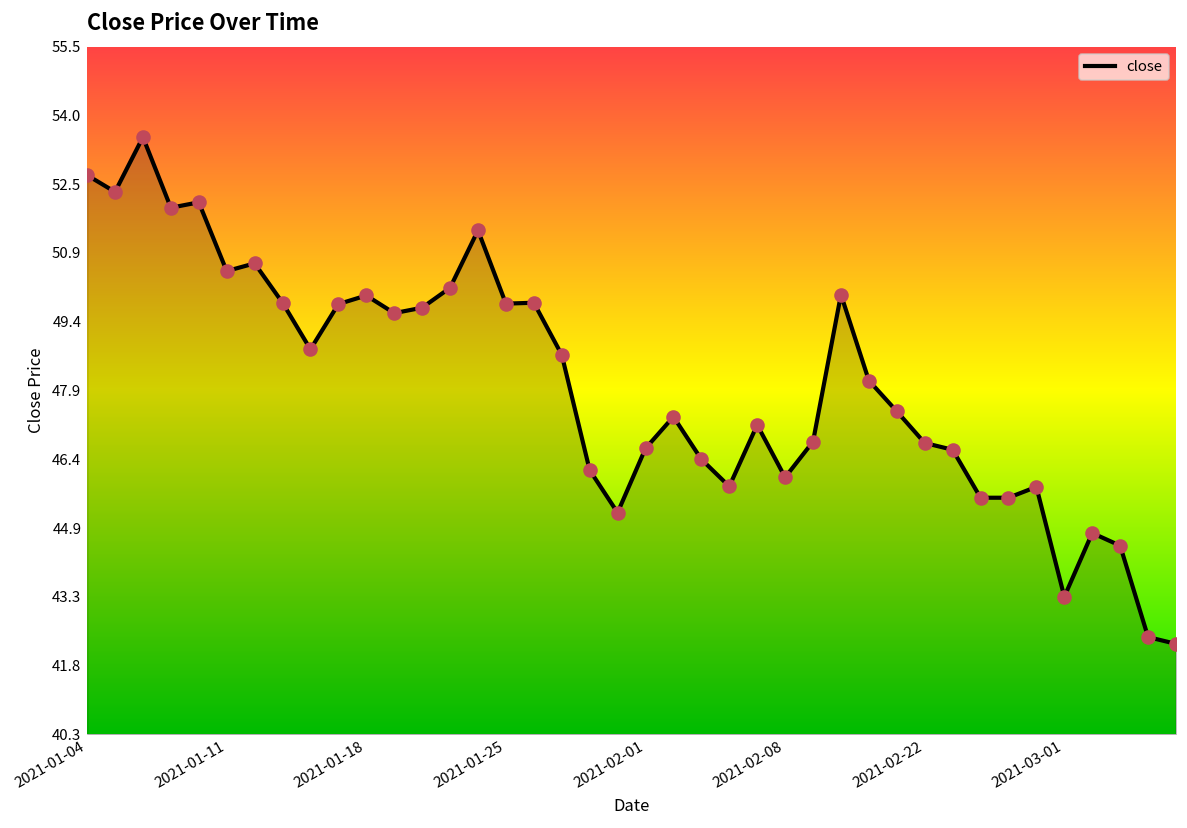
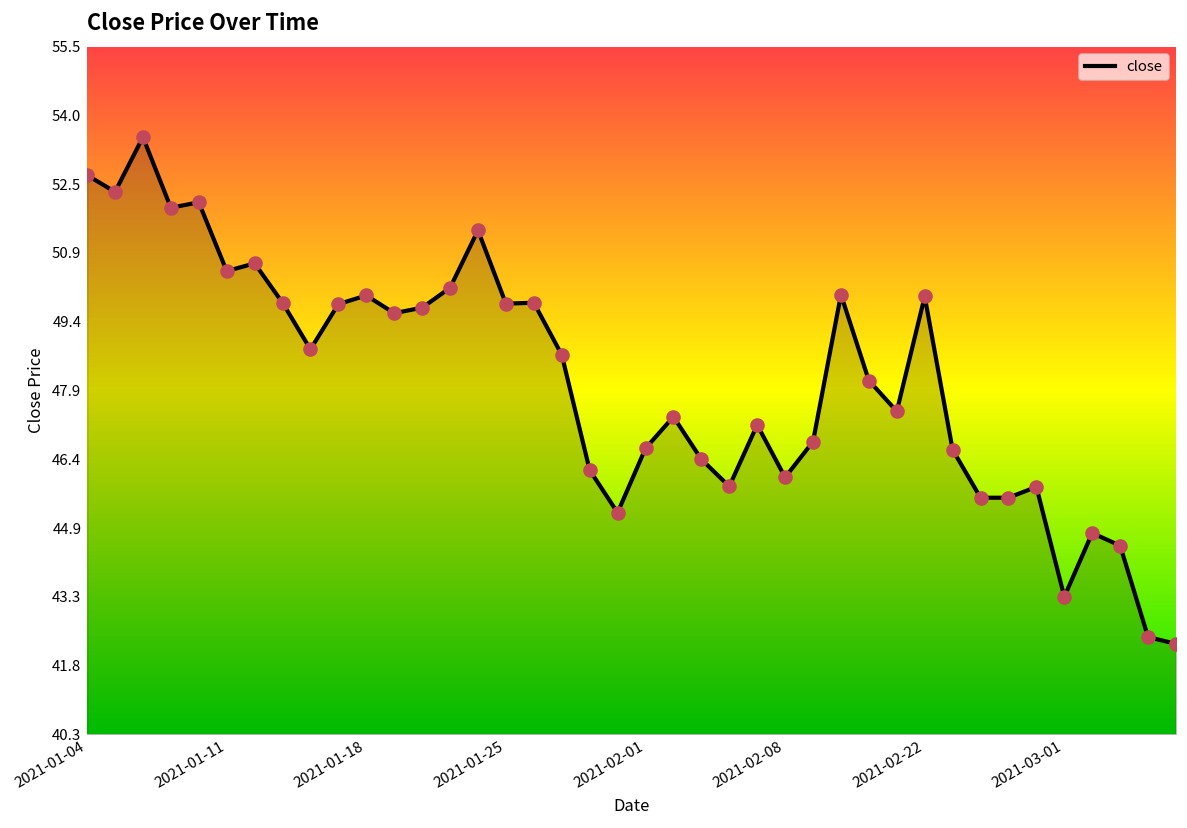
  {
    "2021-01-04": 52.7,
    "2021-01-11": 50.5,
    "2021-01-18": 50.0,
    "2021-01-25": 49.8,
    "2021-02-01": 46.6,
    "2021-02-08": 46.0,
-   "2021-02-22": 46.7,
+   "2021-02-22": 50.0,
    "2021-03-01": 43.3
  }
